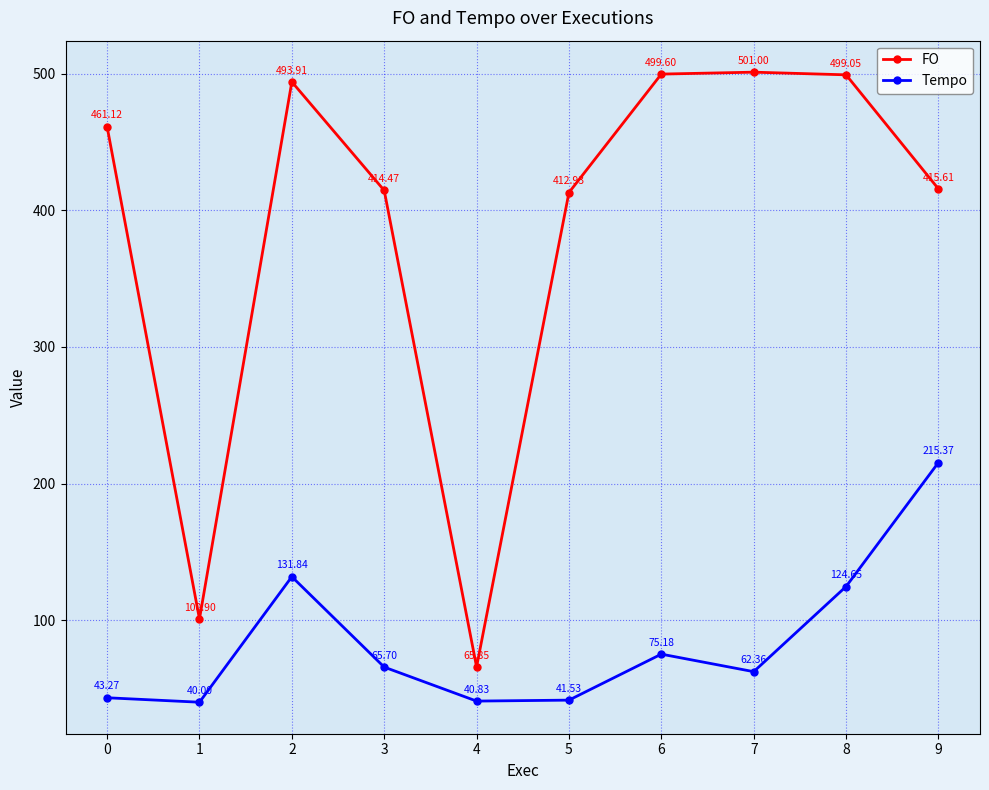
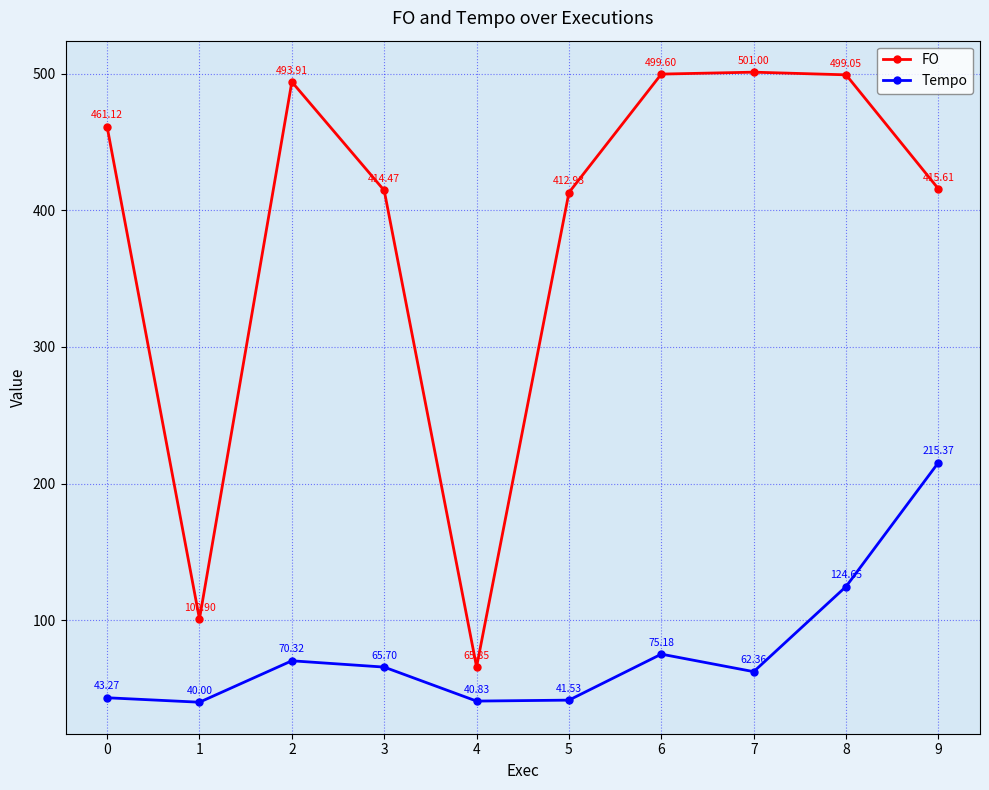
  {
    "FO": {
      "0": 461.12,
      "1": 100.90,
      "2": 493.91,
      "3": 414.47,
      "4": 65.85,
      "5": 412.93,
      "6": 499.60,
      "7": 501.00,
      "8": 499.05,
      "9": 415.61
    },
    "Tempo": {
      "0": 43.27,
      "1": 40.00,
-     "2": 131.84,
+     "2": 70.32,
      "3": 65.70,
      "4": 40.83,
      "5": 41.53,
      "6": 75.18,
      "7": 62.36,
      "8": 124.65,
      "9": 215.37
    }
  }
